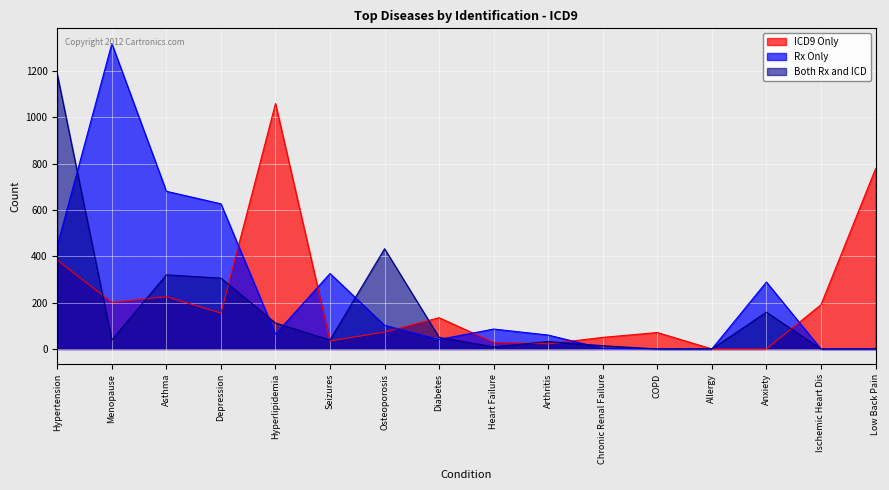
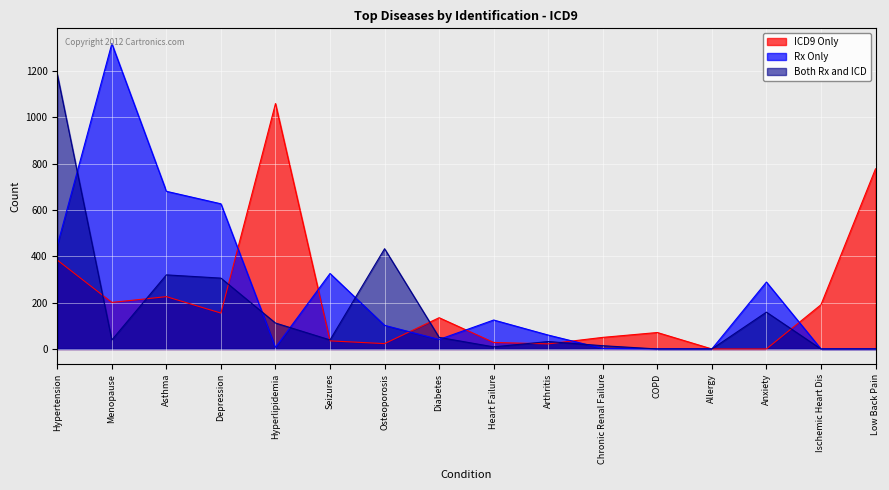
  {
    "ICD9 Only": {
      "Hypertension": 380,
      "Menopause": 200,
      "Asthma": 230,
      "Depression": 160,
      "Hyperlipidemia": 1060,
-     "Osteoporosis": 70,
+     "Osteoporosis": 20,
      "Diabetes": 140,
      "Heart Failure": 30,
      "Chronic Renal Failure": 50,
      "COPD": 70,
      "Anxiety": 0,
      "Ischemic Heart Dis": 190,
      "Low Back Pain": 780
    },
    "Rx Only": {
      "Hypertension": 450,
      "Asthma": 680,
      "Depression": 630,
-     "Hyperlipidemia": 60,
+     "Hyperlipidemia": 10,
      "Seizures": 330,
      "Osteoporosis": 100,
-     "Heart Failure": 90,
+     "Heart Failure": 130,
      "Arthritis": 60,
      "Chronic Renal Failure": 0,
      "Anxiety": 290
    },
    "Both Rx and ICD": {
      "Hypertension": 1190,
      "Menopause": 40,
      "Asthma": 320,
      "Depression": 310,
      "Hyperlipidemia": 110,
      "Osteoporosis": 430,
      "Heart Failure": 10,
      "Chronic Renal Failure": 10,
      "Anxiety": 160
    }
  }
